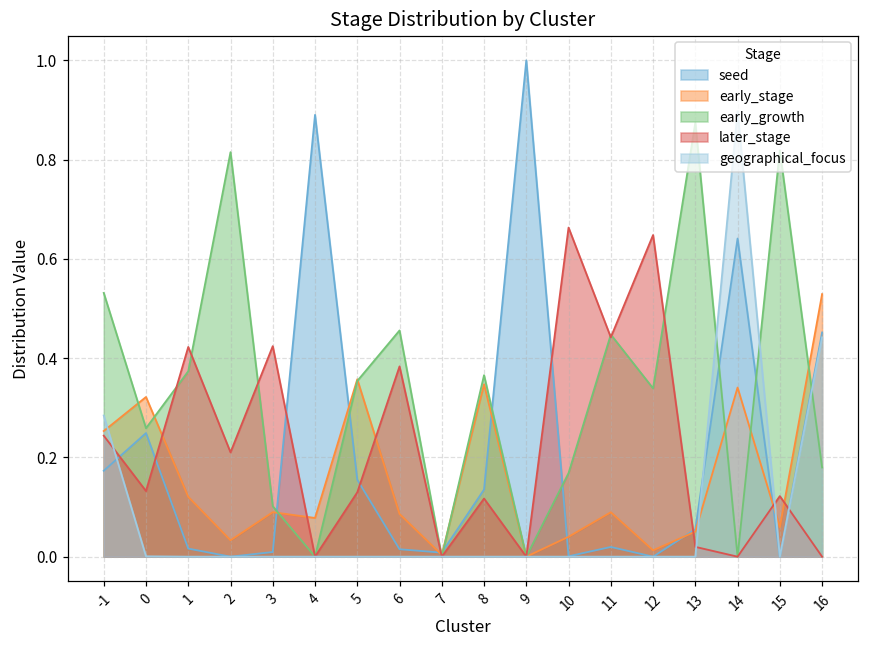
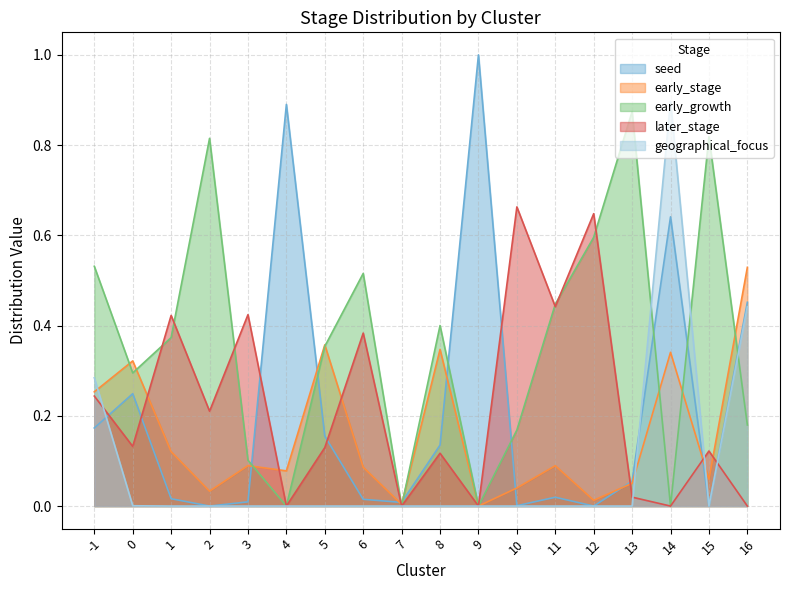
  {
    "early_growth": {
      "-1": 0.53,
-     "0": 0.26,
+     "0": 0.30,
      "1": 0.37,
      "2": 0.82,
      "3": 0.10,
-     "6": 0.46,
-     "8": 0.37,
+     "6": 0.52,
+     "8": 0.40,
      "10": 0.17,
      "11": 0.45,
-     "12": 0.34,
+     "12": 0.60,
      "16": 0.18
    }
  }
